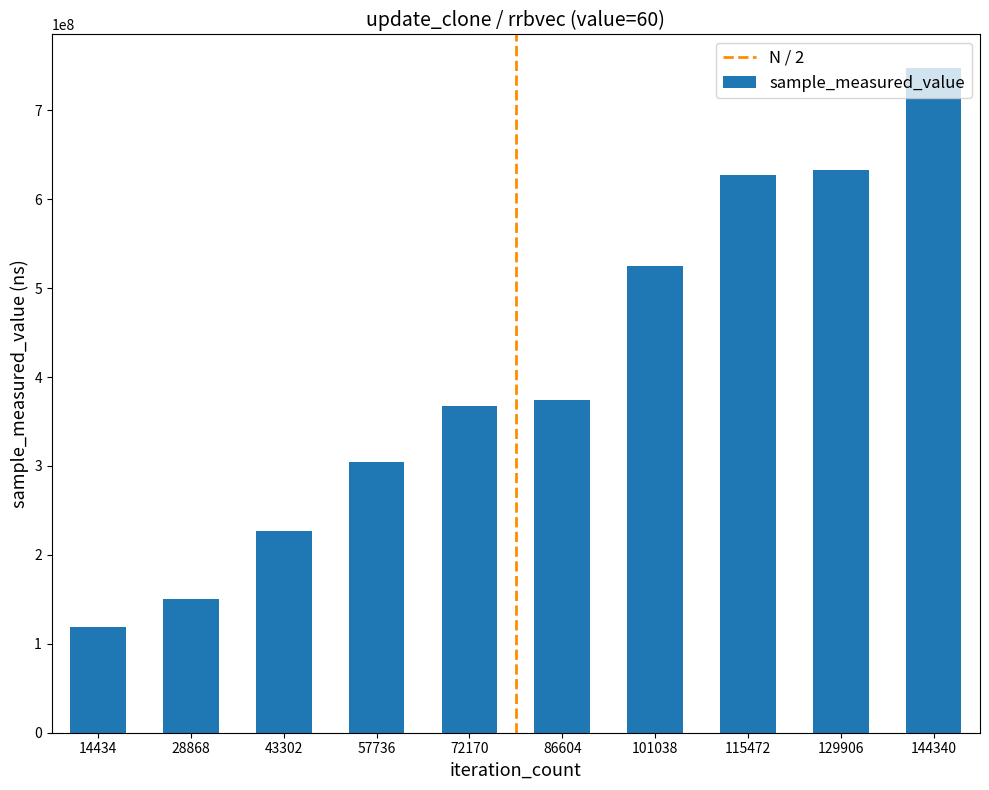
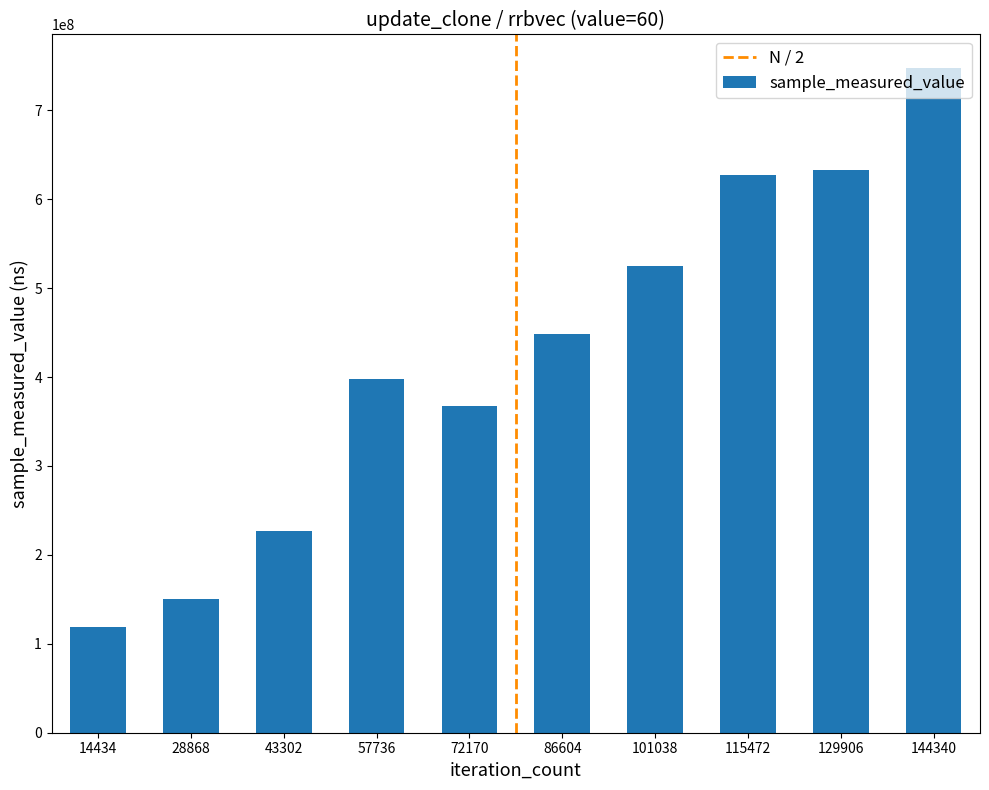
  {
    "14434": 120000000,
    "28868": 150000000,
    "43302": 230000000,
-   "57736": 300000000,
+   "57736": 400000000,
    "72170": 370000000,
-   "86604": 370000000,
+   "86604": 450000000,
    "101038": 530000000,
    "115472": 630000000,
    "129906": 630000000
  }
